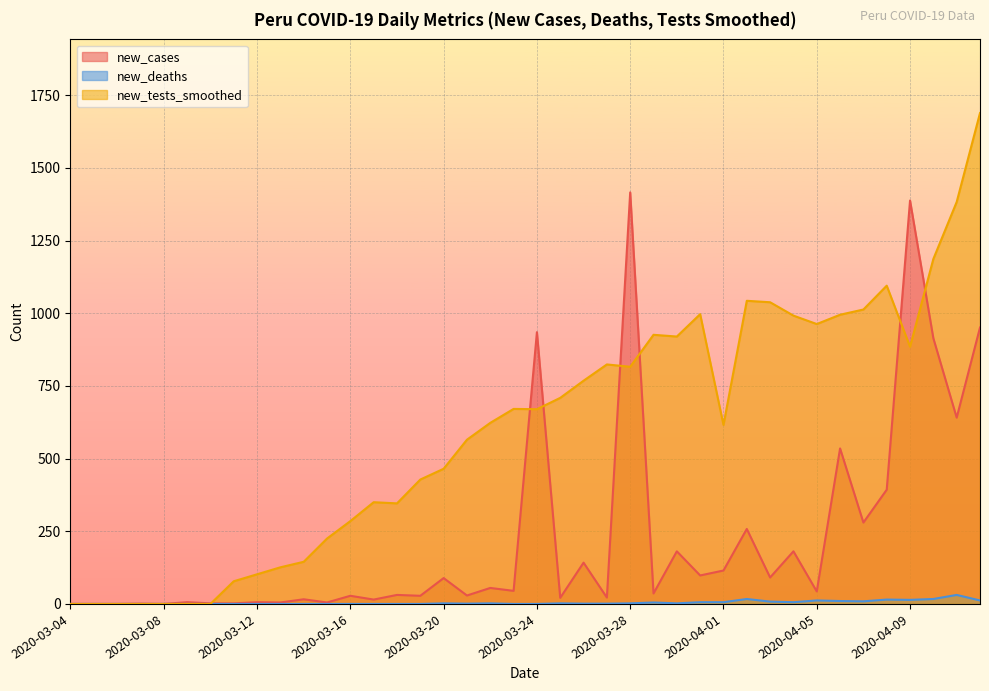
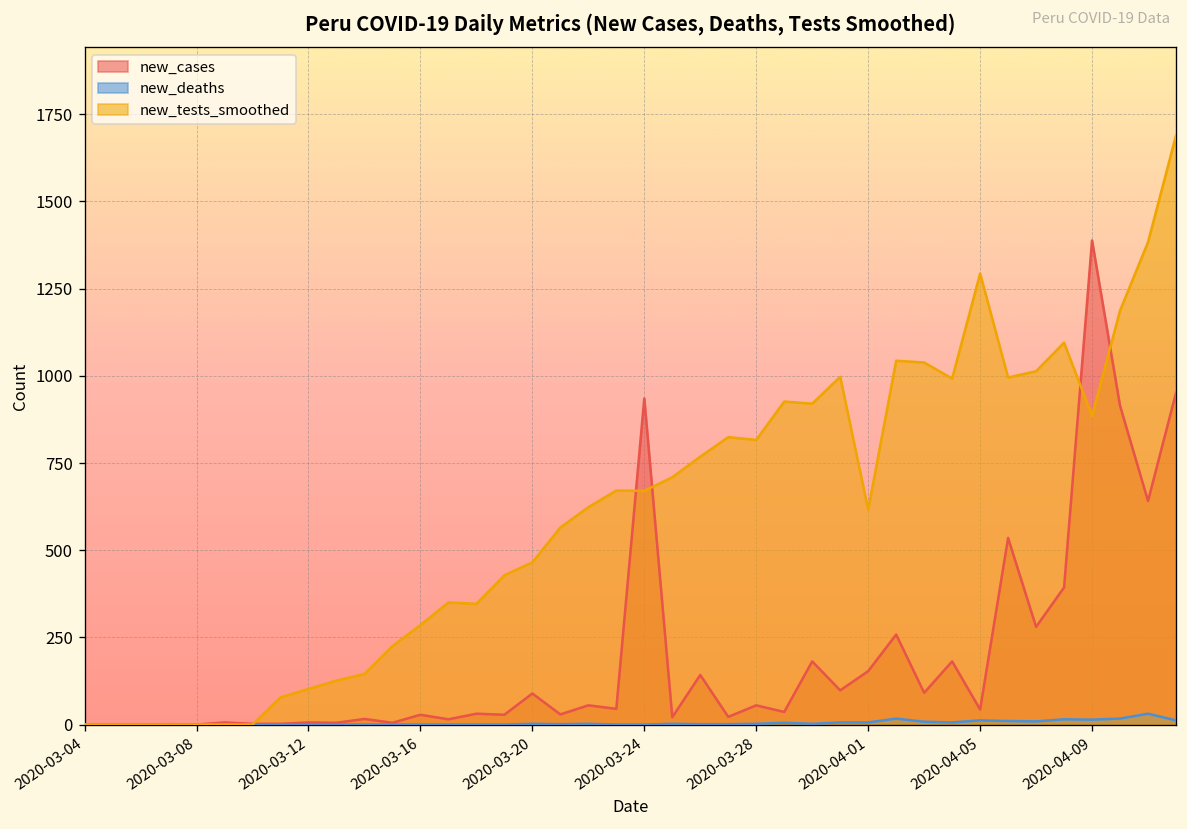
  {
    "new_cases": {
      "2020-03-16": 30,
      "2020-03-20": 90,
      "2020-03-24": 940,
-     "2020-03-28": 1420,
-     "2020-04-01": 120,
+     "2020-03-28": 60,
+     "2020-04-01": 150,
      "2020-04-05": 40,
      "2020-04-09": 1390
    },
    "new_deaths": {
      "2020-03-16": 0,
      "2020-03-20": 0,
      "2020-03-24": 0,
      "2020-03-28": 0,
      "2020-04-01": 10,
      "2020-04-05": 10,
      "2020-04-09": 10
    },
    "new_tests_smoothed": {
      "2020-03-12": 100,
      "2020-03-16": 290,
      "2020-03-20": 470,
      "2020-03-24": 670,
      "2020-03-28": 820,
      "2020-04-01": 620,
-     "2020-04-05": 960,
+     "2020-04-05": 1290,
      "2020-04-09": 890
    }
  }
